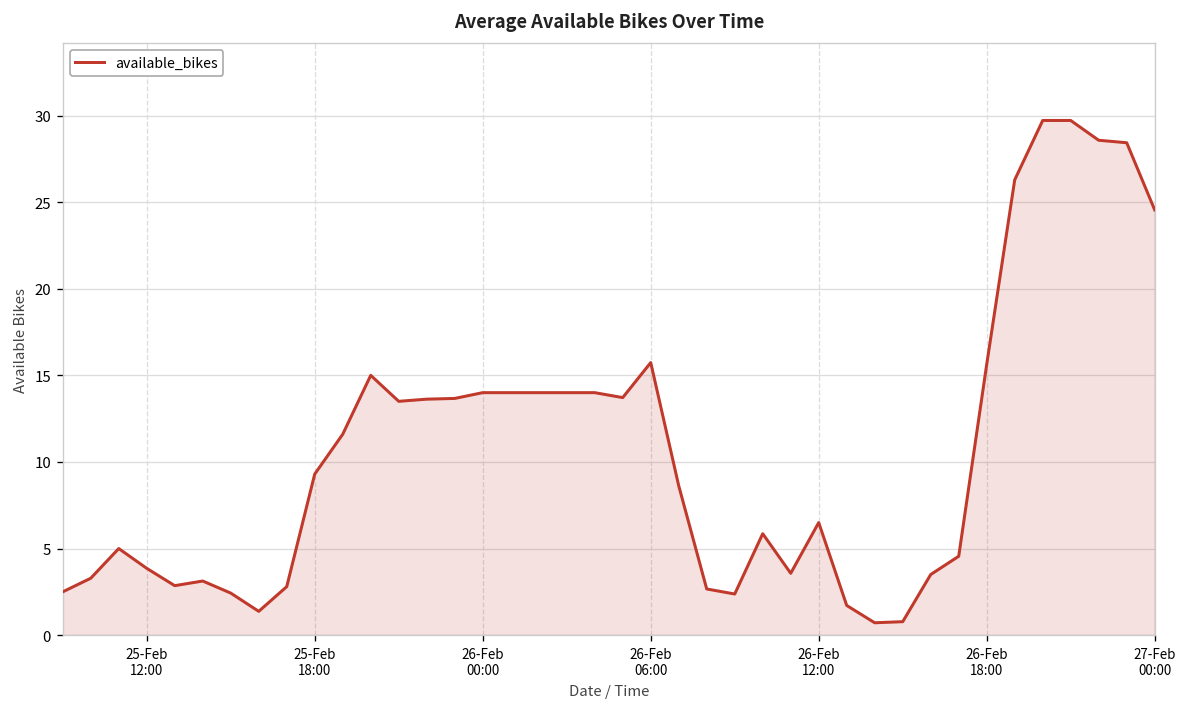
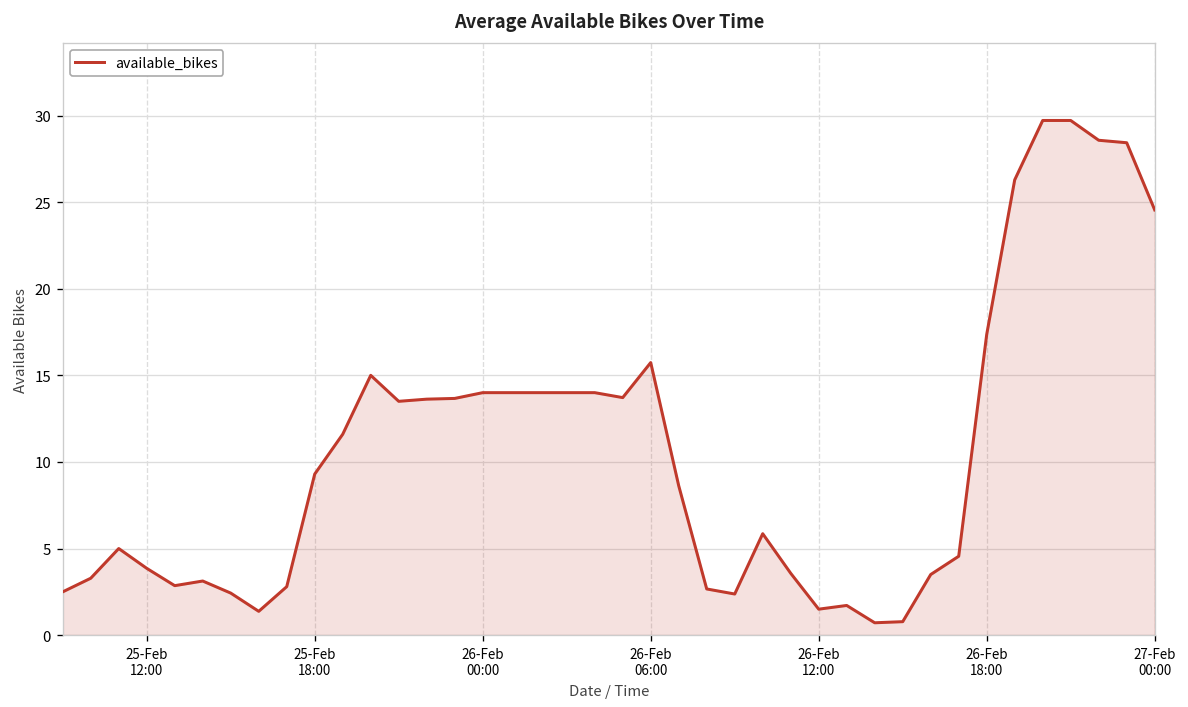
  {
    "25-Feb 12:00": 3.9,
    "25-Feb 18:00": 9.3,
    "26-Feb 00:00": 14.0,
    "26-Feb 06:00": 15.7,
-   "26-Feb 12:00": 6.5,
-   "26-Feb 18:00": 15.6,
+   "26-Feb 12:00": 1.5,
+   "26-Feb 18:00": 17.4,
    "27-Feb 00:00": 24.5
  }
